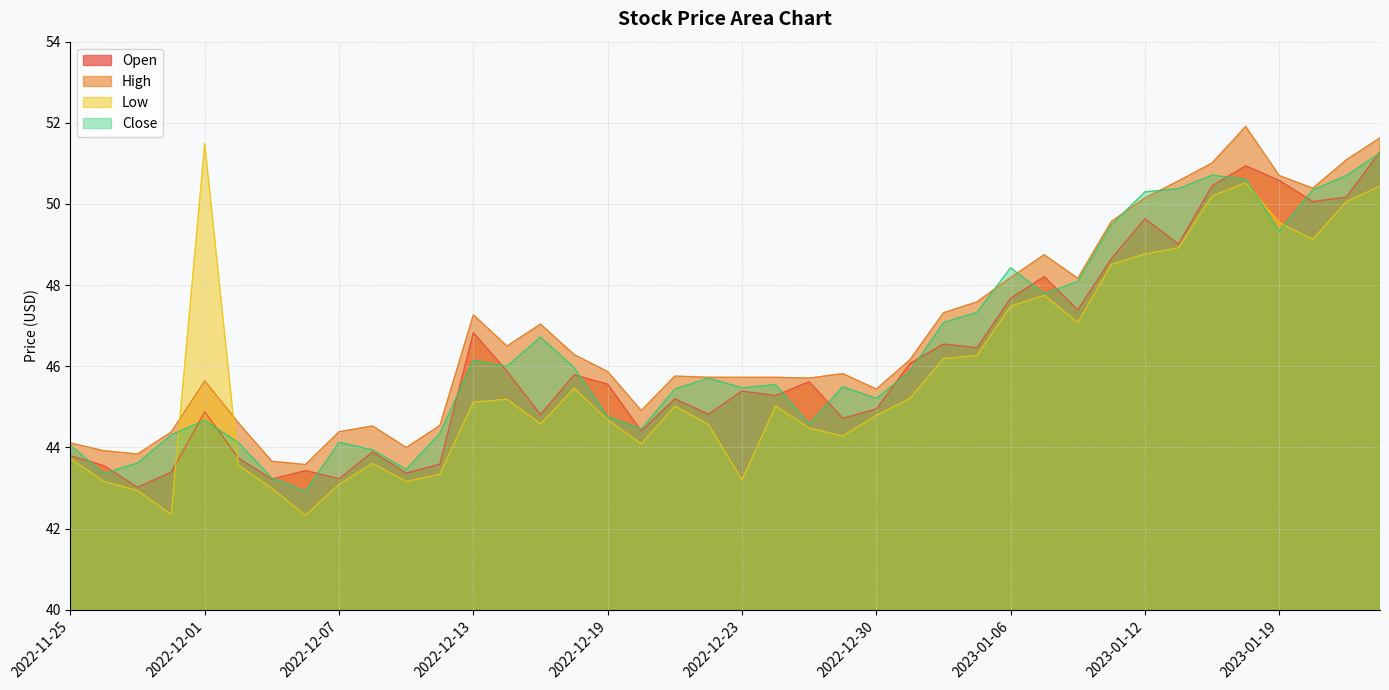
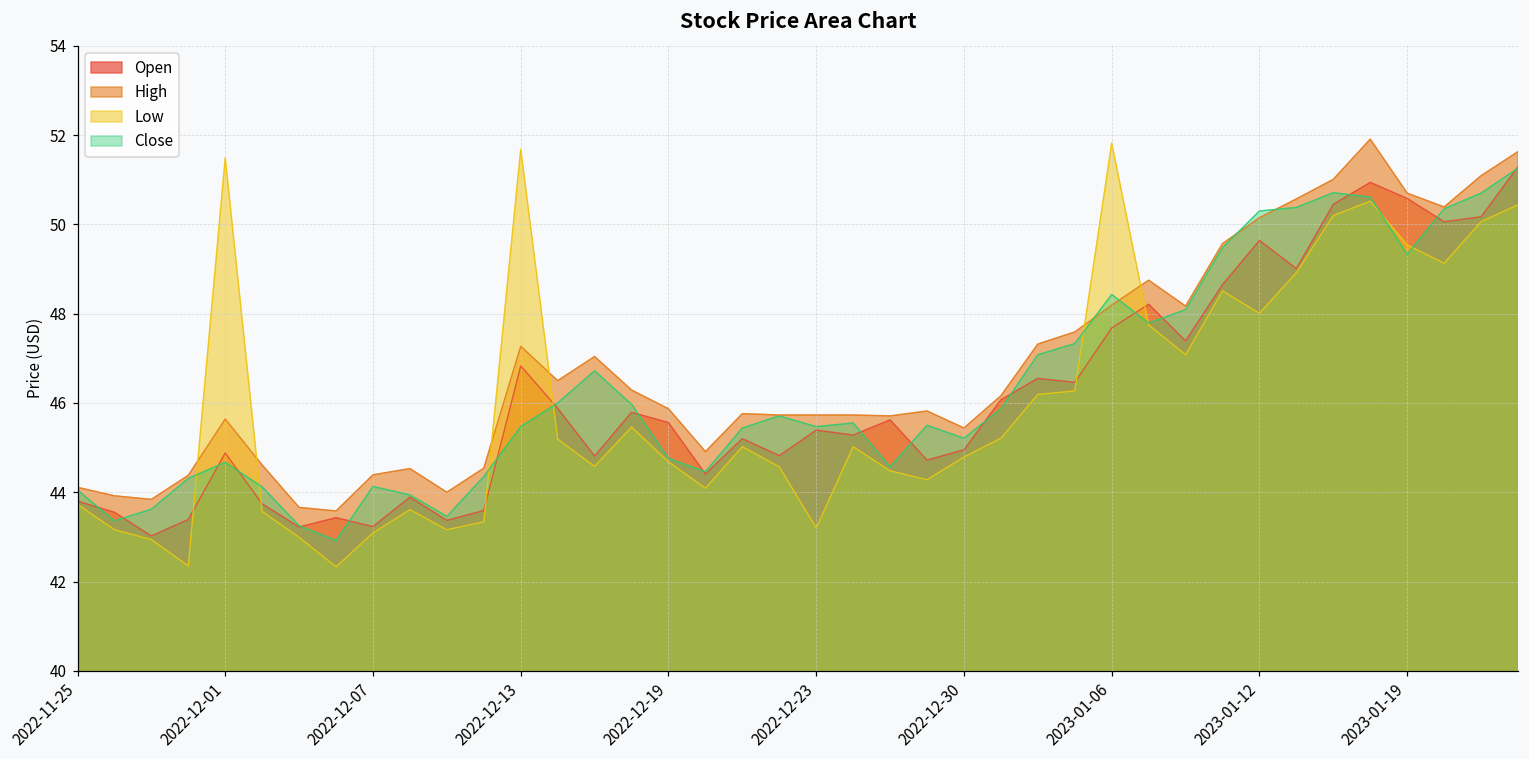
  {
    "Low": {
      "2022-11-25": 43.7,
      "2022-12-01": 51.5,
      "2022-12-07": 43.1,
-     "2022-12-13": 45.1,
+     "2022-12-13": 51.7,
      "2022-12-19": 44.7,
      "2022-12-23": 43.2,
      "2022-12-30": 44.8,
-     "2023-01-06": 47.5,
-     "2023-01-12": 48.8,
+     "2023-01-06": 51.8,
+     "2023-01-12": 48.0,
      "2023-01-19": 49.5
    },
    "Close": {
      "2022-12-01": 44.7,
      "2022-12-07": 44.1,
-     "2022-12-13": 46.2,
+     "2022-12-13": 45.5,
      "2022-12-19": 44.8,
      "2022-12-23": 45.5,
      "2022-12-30": 45.2,
      "2023-01-06": 48.4,
      "2023-01-12": 50.3,
      "2023-01-19": 49.3
    }
  }
